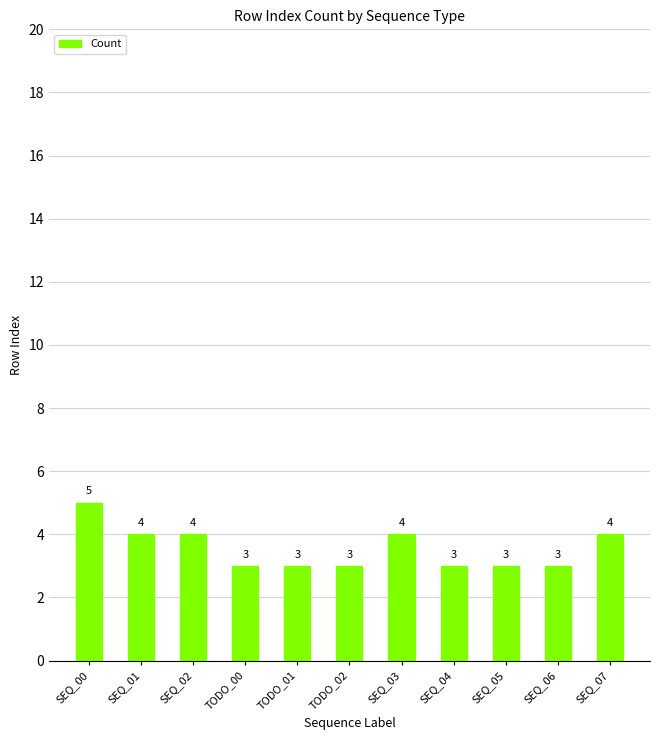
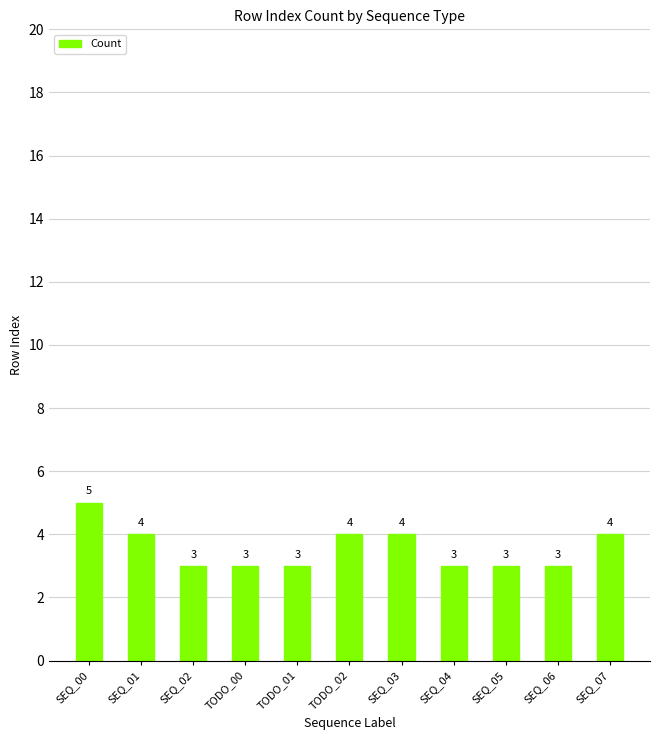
  {
    "SEQ_00": 5,
    "SEQ_01": 4,
-   "SEQ_02": 4,
+   "SEQ_02": 3,
    "TODO_00": 3,
    "TODO_01": 3,
-   "TODO_02": 3,
+   "TODO_02": 4,
    "SEQ_03": 4,
    "SEQ_04": 3,
    "SEQ_05": 3,
    "SEQ_06": 3,
    "SEQ_07": 4
  }
